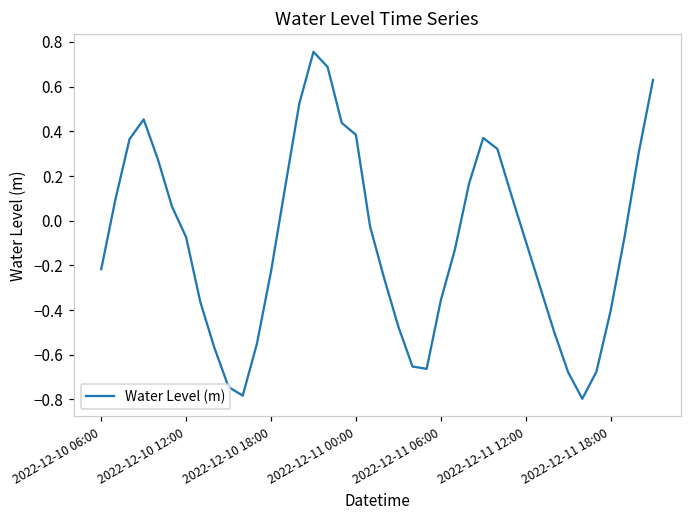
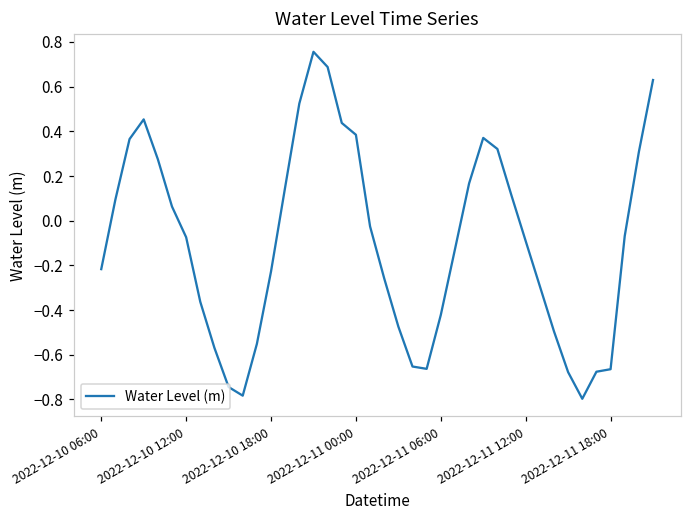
  {
    "2022-12-10 06:00": -0.22,
    "2022-12-10 12:00": -0.07,
    "2022-12-10 18:00": -0.23,
    "2022-12-11 00:00": 0.38,
-   "2022-12-11 06:00": -0.36,
+   "2022-12-11 06:00": -0.42,
    "2022-12-11 12:00": -0.09,
-   "2022-12-11 18:00": -0.40
+   "2022-12-11 18:00": -0.66
  }
